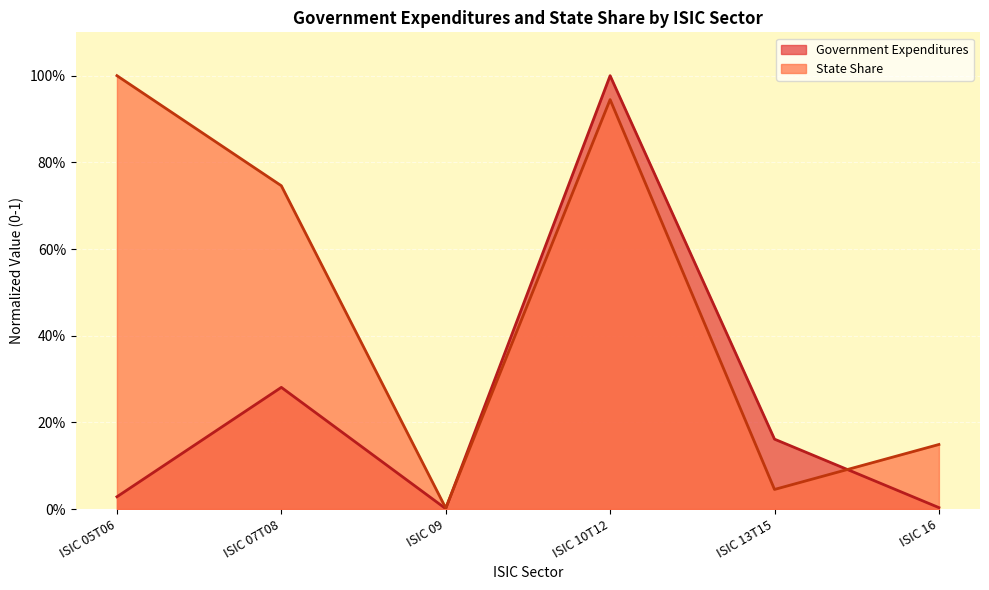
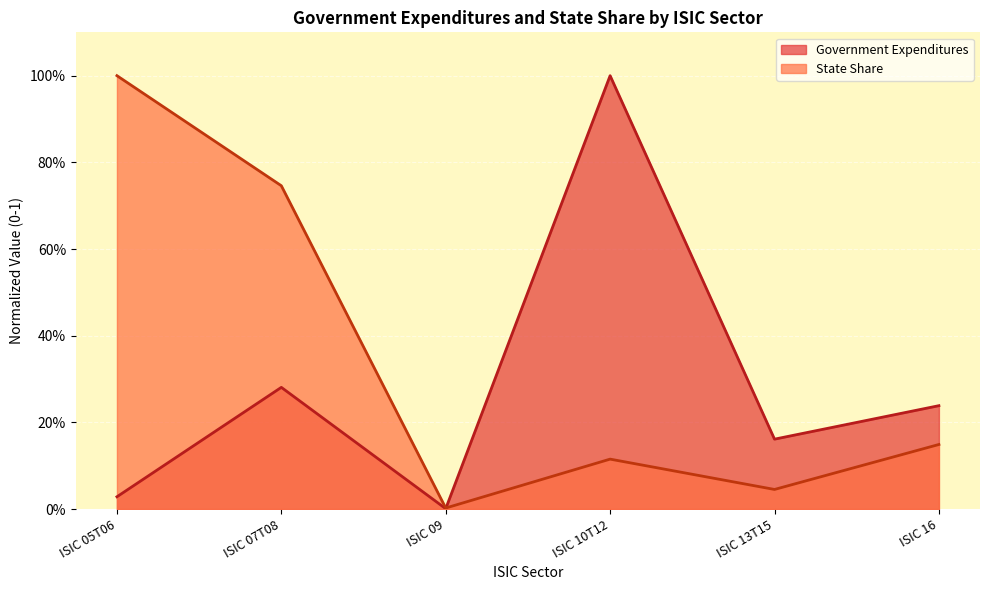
  {
    "Government Expenditures": {
      "ISIC 05T06": "3%",
      "ISIC 07T08": "28%",
      "ISIC 10T12": "100%",
      "ISIC 13T15": "16%",
-     "ISIC 16": "0%"
+     "ISIC 16": "24%"
    },
    "State Share": {
      "ISIC 05T06": "100%",
      "ISIC 07T08": "75%",
-     "ISIC 10T12": "94%",
+     "ISIC 10T12": "12%",
      "ISIC 13T15": "5%",
      "ISIC 16": "15%"
    }
  }
